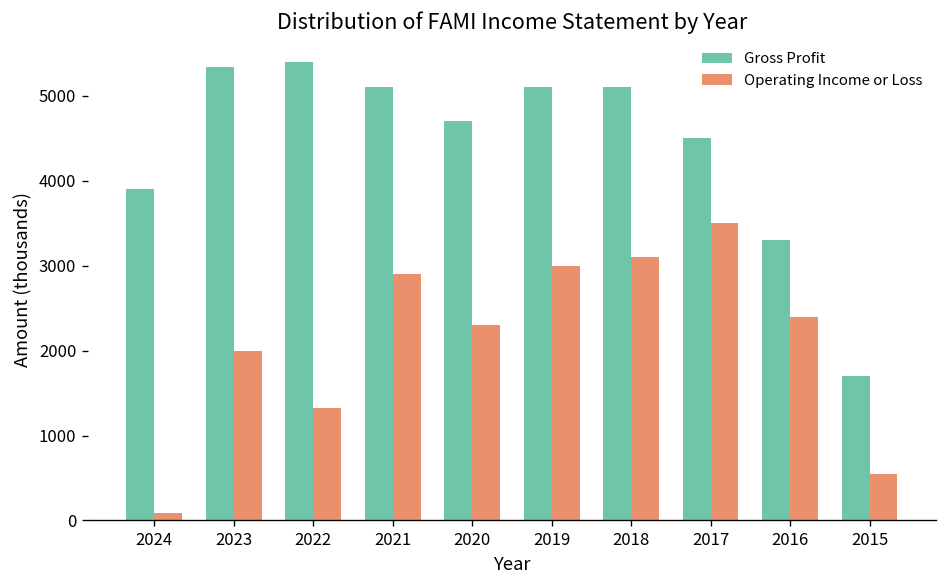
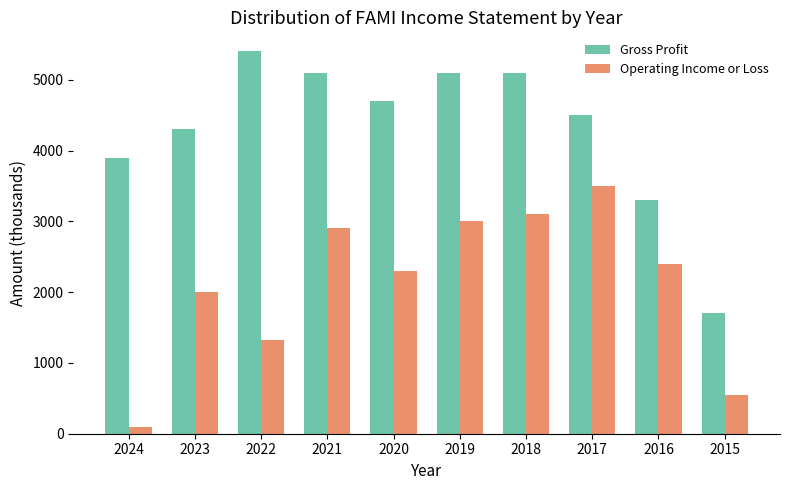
  {
    "Gross Profit": {
      "2024": 3900,
-     "2023": 5300,
+     "2023": 4300,
      "2022": 5400,
      "2021": 5100,
      "2020": 4700,
      "2019": 5100,
      "2018": 5100,
      "2017": 4500,
      "2016": 3300,
      "2015": 1700
    },
    "Operating Income or Loss": {
      "2024": 100,
      "2023": 2000,
      "2022": 1300,
      "2021": 2900,
      "2020": 2300,
      "2019": 3000,
      "2018": 3100,
      "2017": 3500,
      "2016": 2400,
      "2015": 500
    }
  }
